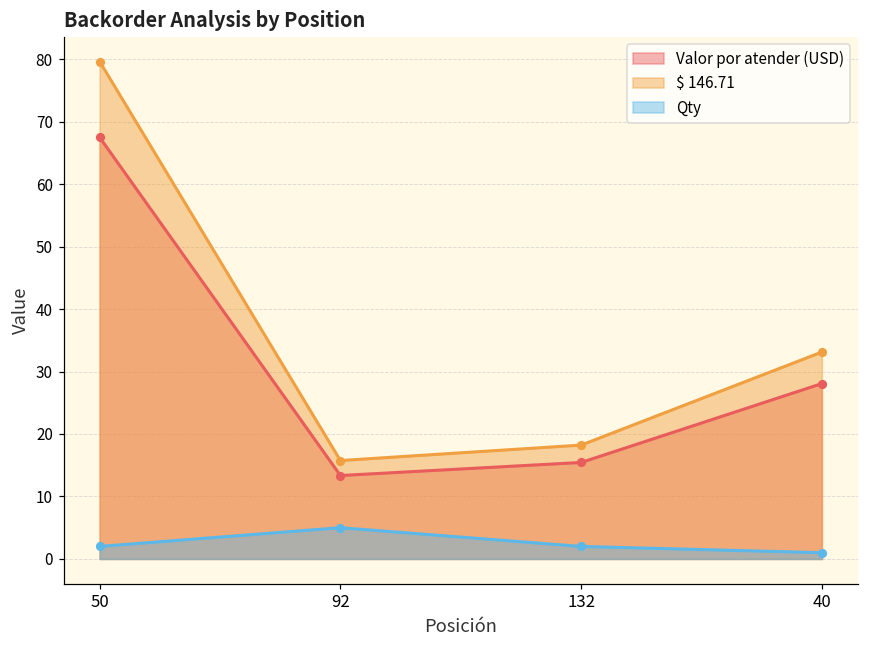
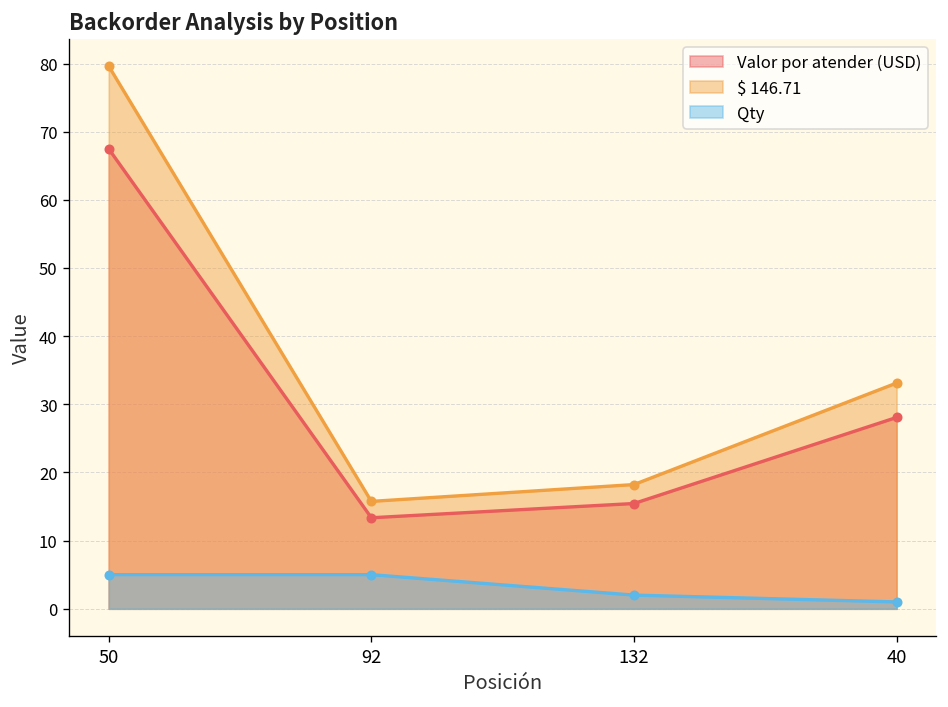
  {
    "Qty": {
-     "50": 2,
+     "50": 5,
      "92": 5,
      "132": 2,
      "40": 1
    }
  }
